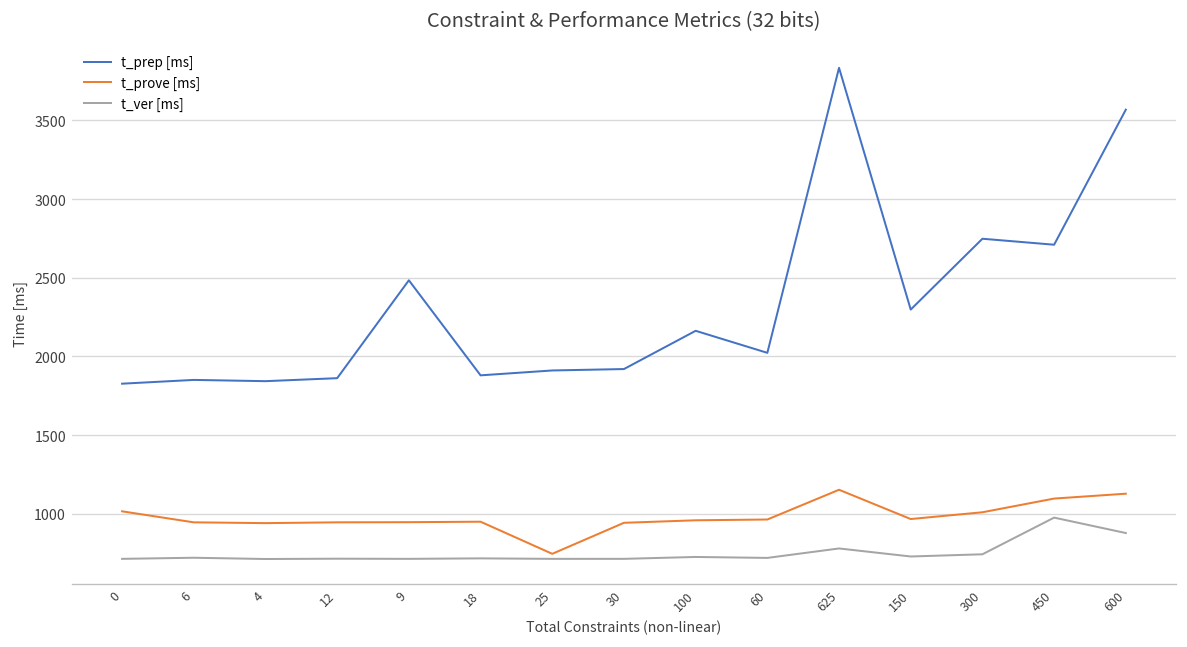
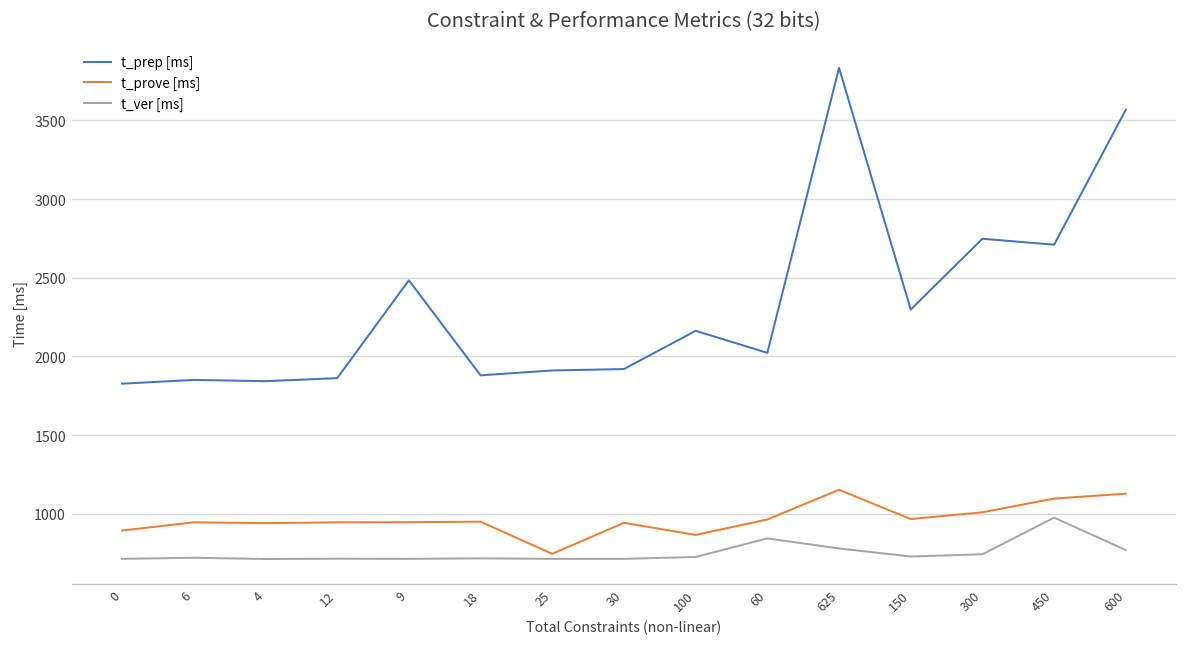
  {
    "t_prep [ms]": {
      "0": 1830,
      "6": 1850,
      "4": 1840,
      "12": 1860,
      "9": 2480,
      "18": 1880,
      "25": 1910,
      "30": 1920,
      "100": 2160,
      "60": 2020,
      "625": 3830,
      "150": 2300,
      "300": 2750,
      "450": 2710,
      "600": 3570
    },
    "t_prove [ms]": {
-     "0": 1020,
+     "0": 890,
      "6": 950,
      "4": 940,
      "12": 950,
      "9": 950,
      "18": 950,
      "25": 750,
      "30": 940,
-     "100": 960,
+     "100": 870,
      "60": 960,
      "625": 1150,
      "150": 970,
      "300": 1010,
      "450": 1100,
      "600": 1130
    },
    "t_ver [ms]": {
      "0": 710,
      "6": 720,
      "4": 710,
      "12": 720,
      "9": 710,
      "18": 720,
      "25": 710,
      "30": 710,
      "100": 730,
-     "60": 720,
+     "60": 840,
      "625": 780,
      "150": 730,
      "300": 740,
      "450": 980,
-     "600": 880
+     "600": 770
    }
  }
